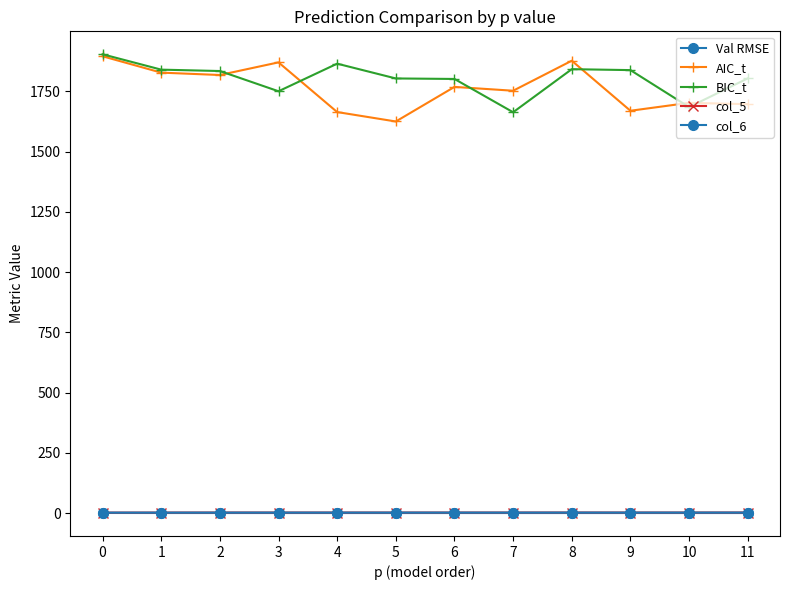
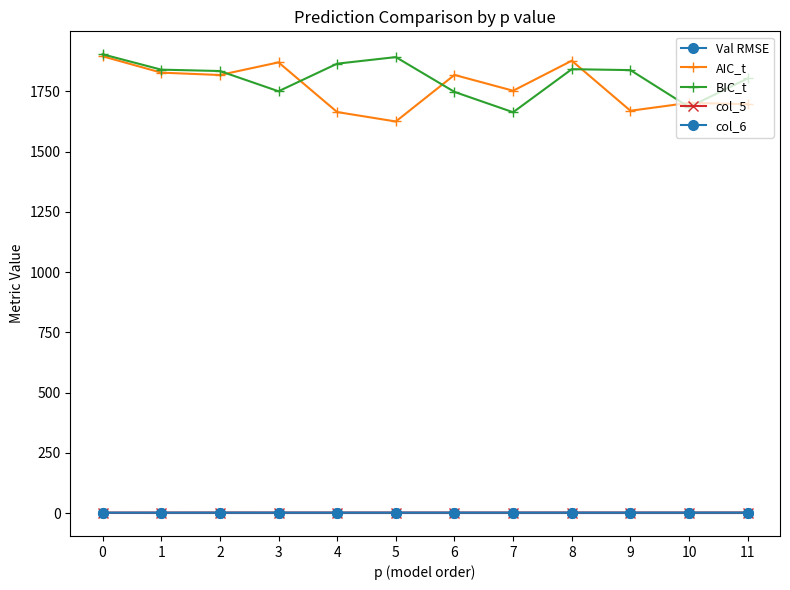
  {
    "AIC_t": {
      "1": 1830,
      "2": 1820,
      "3": 1870,
      "4": 1660,
      "5": 1620,
-     "6": 1770,
+     "6": 1820,
      "7": 1750,
      "8": 1880,
      "9": 1670
    },
    "BIC_t": {
      "1": 1840,
      "2": 1830,
      "3": 1750,
      "4": 1860,
-     "5": 1800,
-     "6": 1800,
+     "5": 1890,
+     "6": 1750,
      "7": 1660,
      "8": 1840,
      "9": 1840
    }
  }
